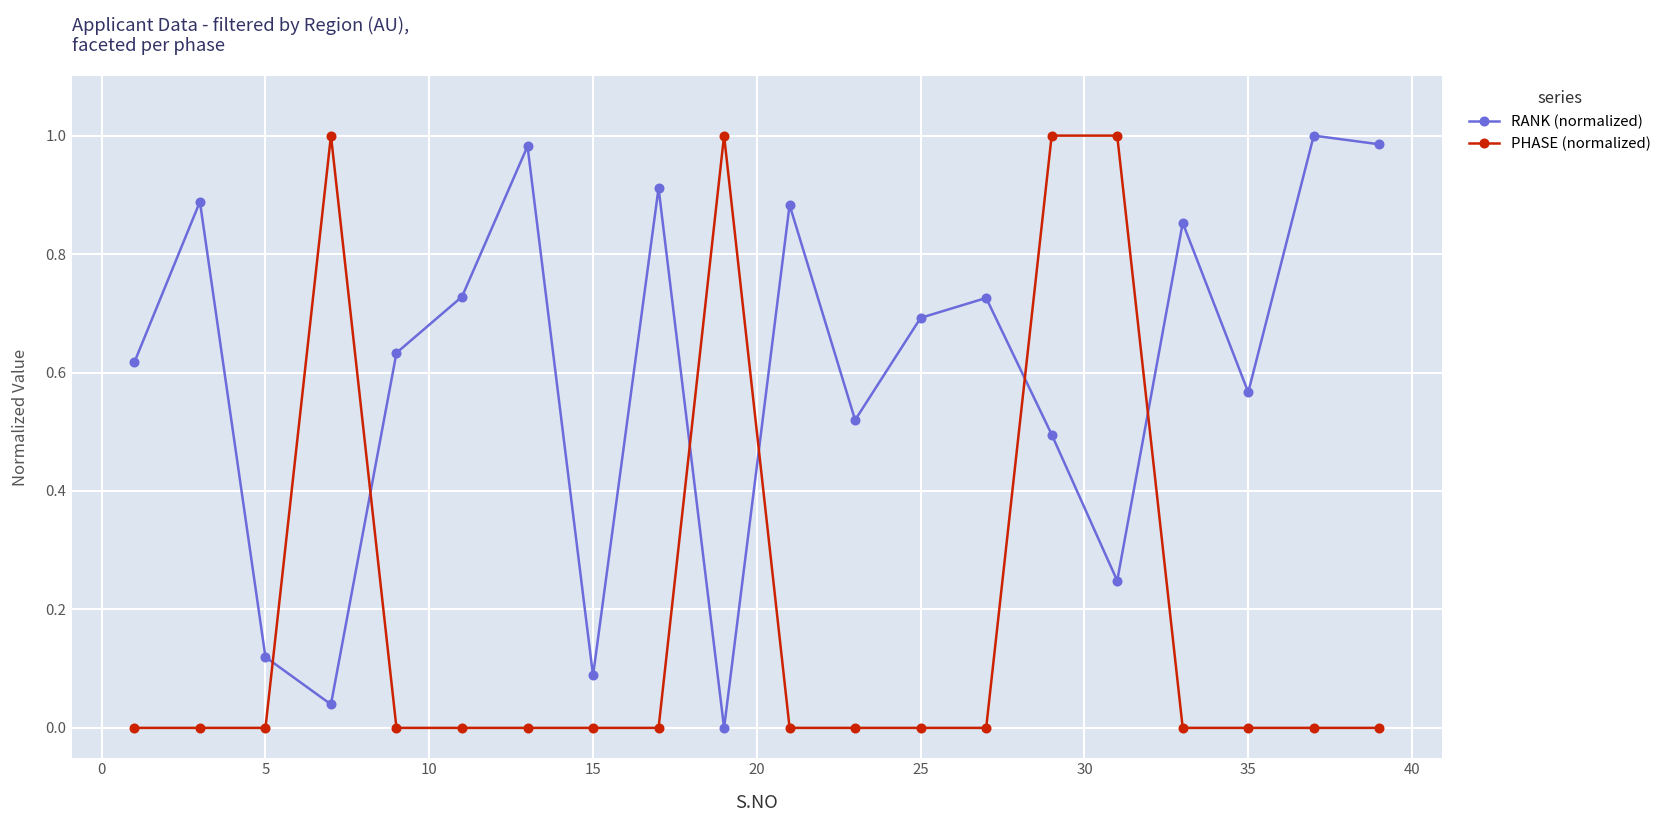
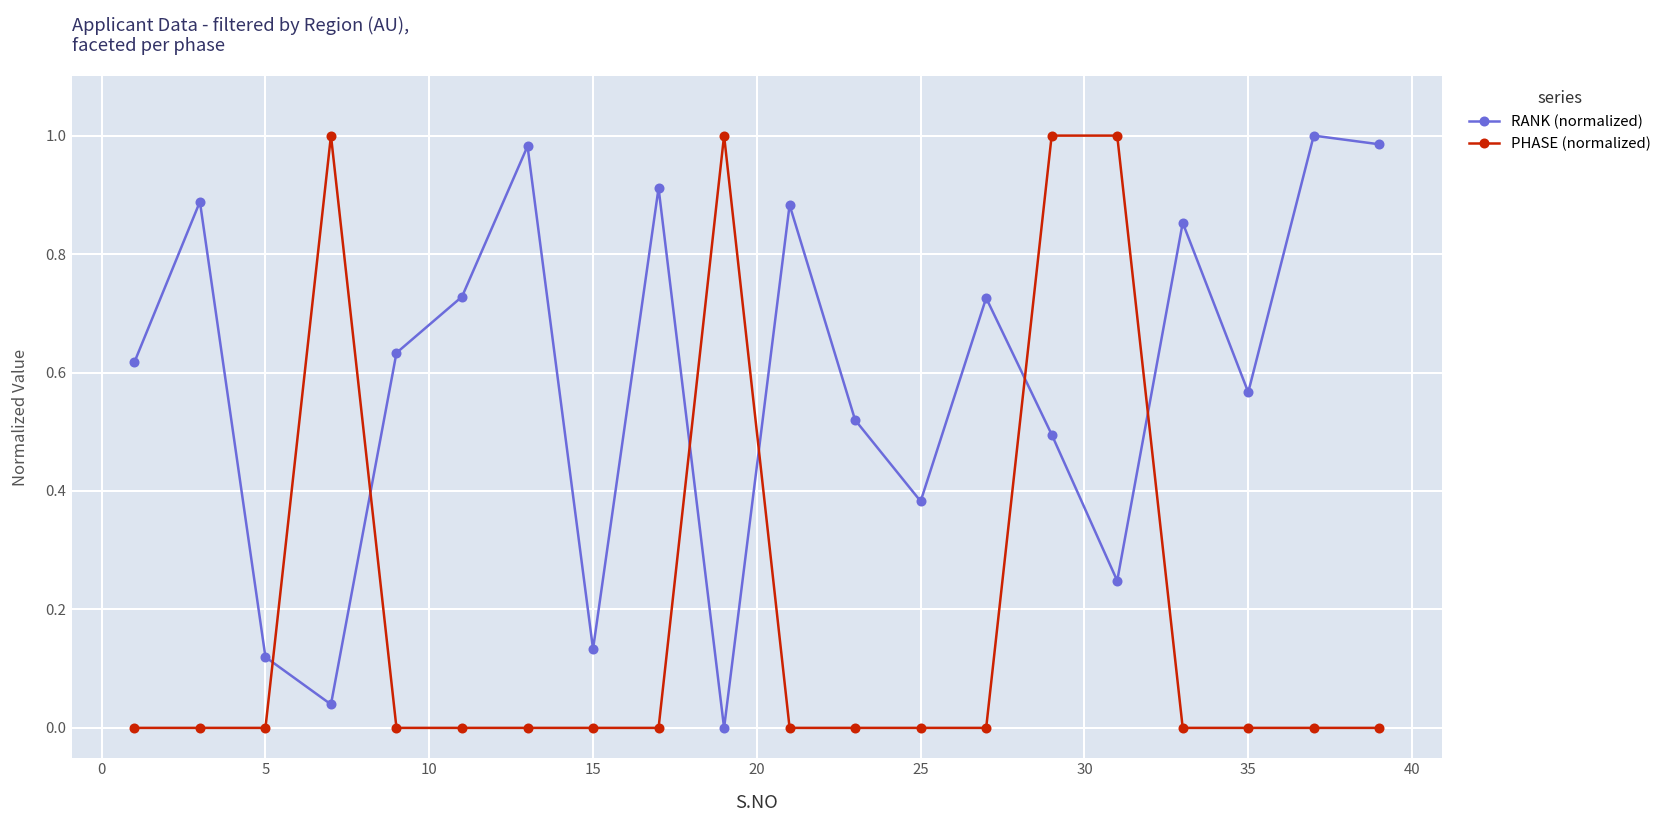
  {
    "RANK (normalized)": {
      "5": 0.12,
-     "15": 0.09,
-     "25": 0.69,
+     "15": 0.13,
+     "25": 0.38,
      "35": 0.57
    },
    "PHASE (normalized)": {
      "5": 0.00,
      "15": 0.00,
      "25": 0.00,
      "35": 0.00
    }
  }
